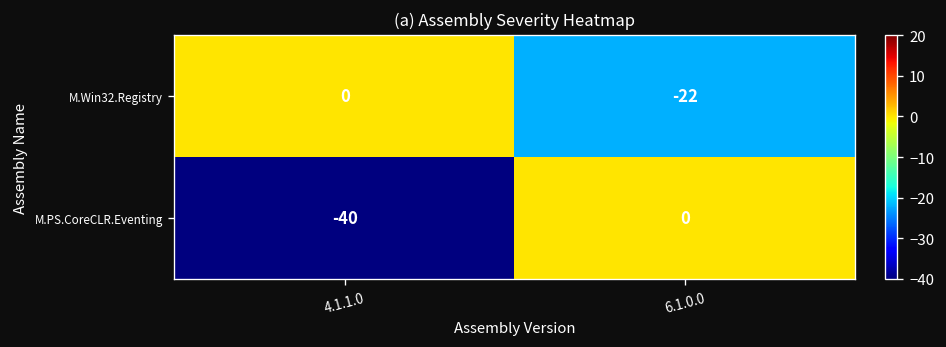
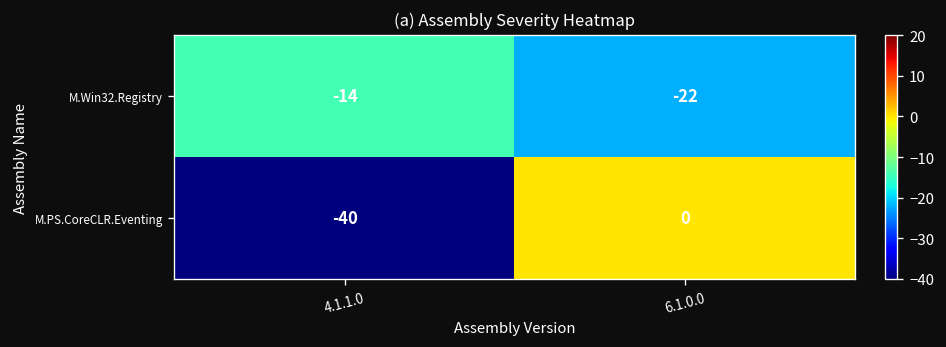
  {
    "M.Win32.Registry": {
-     "4.1.1.0": 0,
+     "4.1.1.0": -14,
      "6.1.0.0": -22
    },
    "M.PS.CoreCLR.Eventing": {
      "4.1.1.0": -40,
      "6.1.0.0": 0
    }
  }
